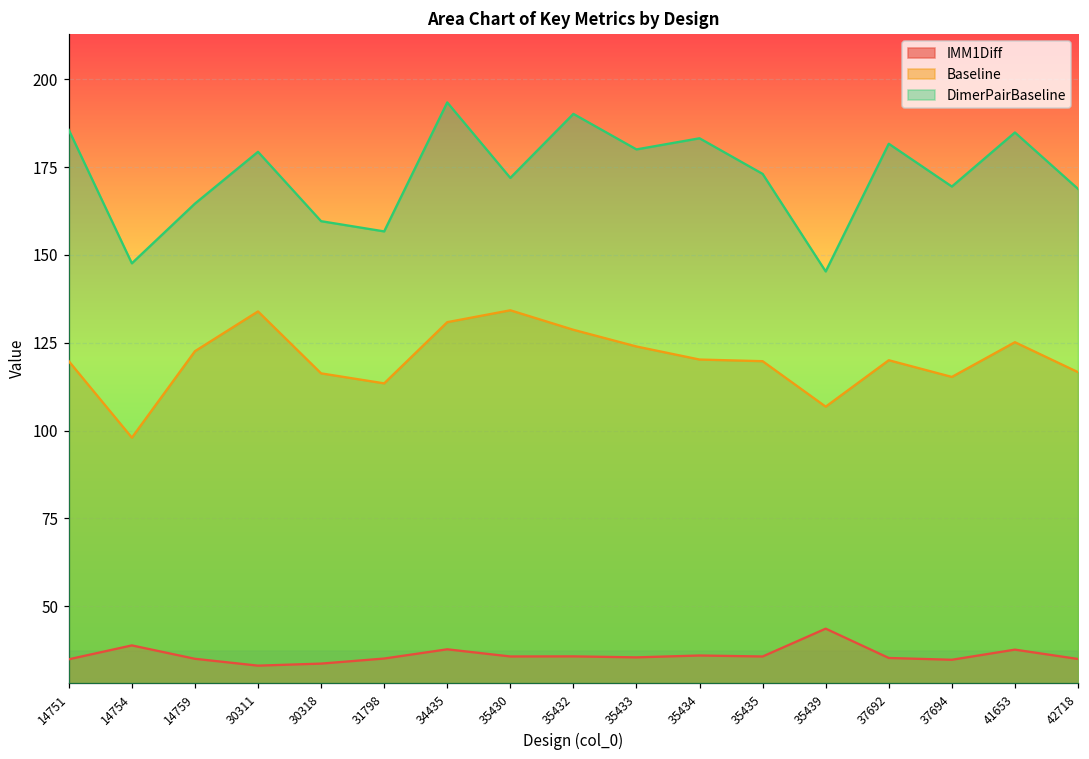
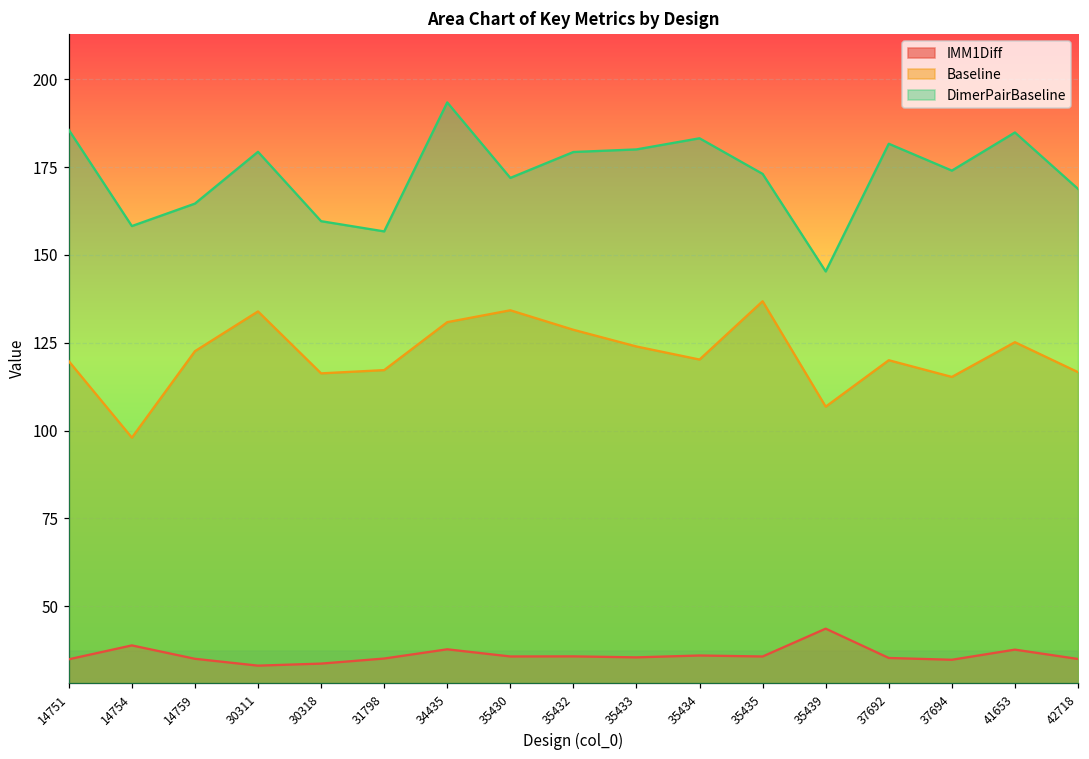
  {
    "IMM1Diff": {
      "14754": 39,
      "34435": 38,
      "35439": 44,
      "41653": 38
    },
    "Baseline": {
      "14751": 120,
      "14754": 98,
      "14759": 123,
      "30311": 134,
      "30318": 116,
-     "31798": 113,
+     "31798": 117,
      "34435": 131,
      "35430": 134,
      "35432": 129,
      "35433": 124,
      "35434": 120,
-     "35435": 120,
+     "35435": 137,
      "35439": 107,
      "37692": 120,
      "37694": 115,
      "41653": 125,
      "42718": 117
    },
    "DimerPairBaseline": {
      "14751": 186,
-     "14754": 148,
+     "14754": 158,
      "14759": 165,
      "30311": 179,
      "30318": 160,
      "31798": 157,
      "34435": 193,
      "35430": 172,
-     "35432": 190,
+     "35432": 179,
      "35433": 180,
      "35434": 183,
      "35435": 173,
      "35439": 145,
      "37692": 182,
-     "37694": 169,
+     "37694": 174,
      "41653": 185,
      "42718": 169
    }
  }
